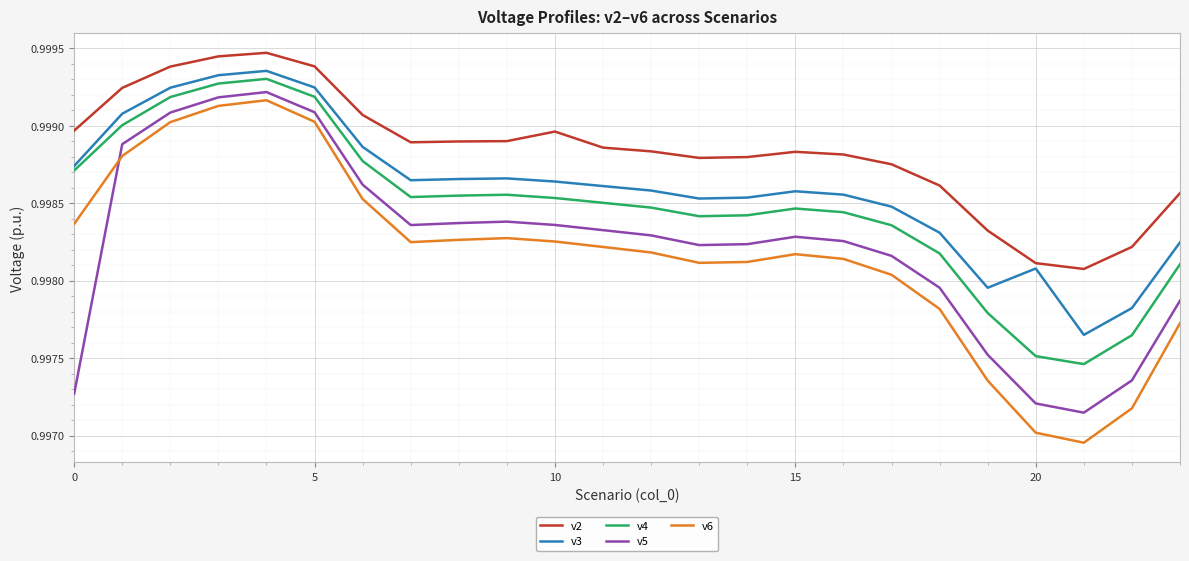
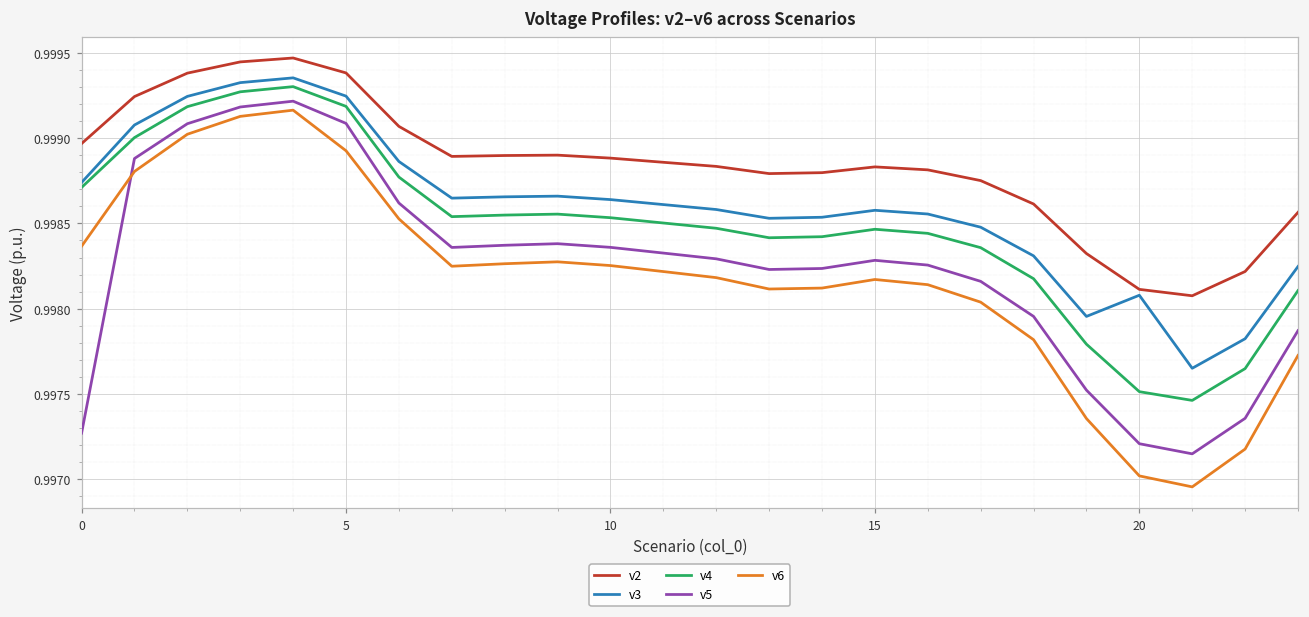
  {
    "v2": {
      "0": 0.99897,
      "5": 0.99938,
-     "10": 0.99896,
+     "10": 0.99888,
      "15": 0.99883,
      "20": 0.99811
    },
    "v3": {
      "0": 0.99874,
      "5": 0.99925,
      "10": 0.99864,
      "15": 0.99858,
      "20": 0.99808
    },
    "v4": {
      "0": 0.99871,
      "5": 0.99919,
      "10": 0.99853,
      "15": 0.99847,
      "20": 0.99751
    },
    "v5": {
      "0": 0.99727,
      "5": 0.99909,
      "10": 0.99836,
      "15": 0.99828,
      "20": 0.99721
    },
    "v6": {
      "0": 0.99837,
-     "5": 0.99903,
+     "5": 0.99893,
      "10": 0.99825,
      "15": 0.99817,
      "20": 0.99702
    }
  }
